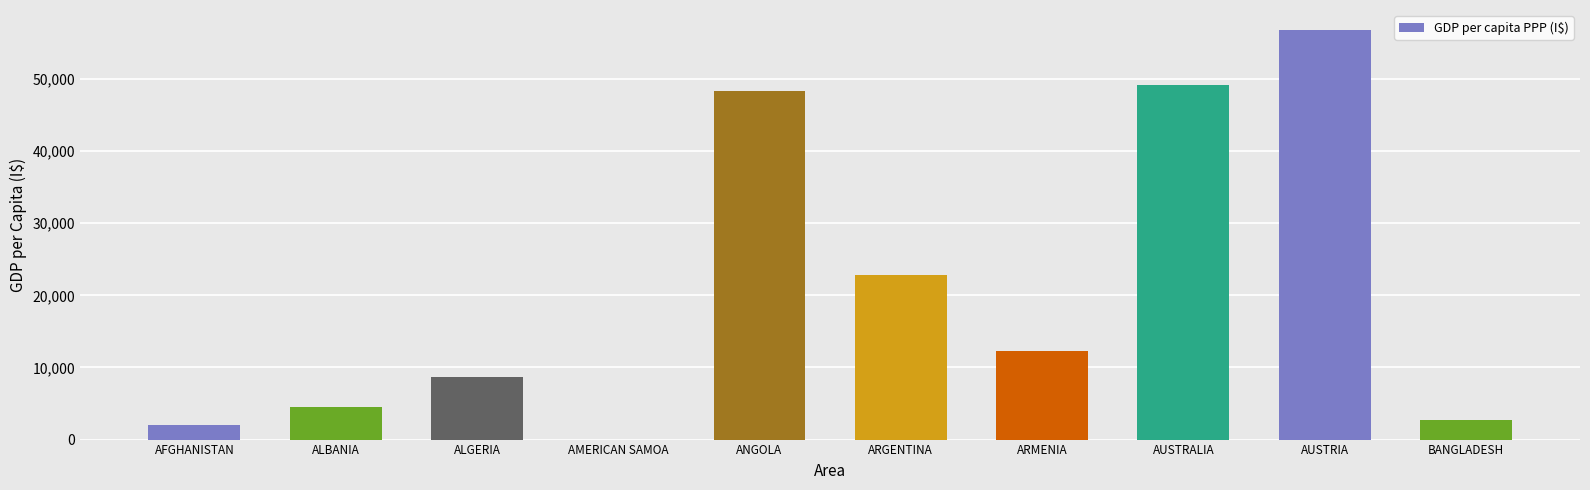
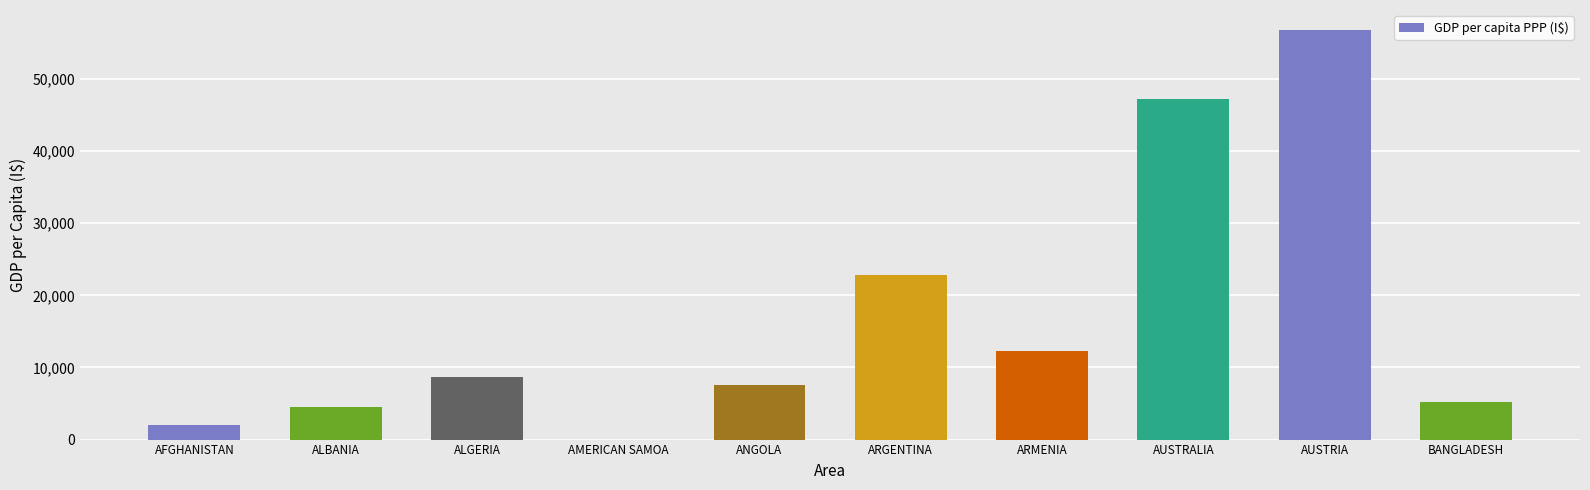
  {
    "AFGHANISTAN": "2,000",
    "ALBANIA": "4,000",
    "ALGERIA": "9,000",
    "AMERICAN SAMOA": "0",
-   "ANGOLA": "48,000",
+   "ANGOLA": "8,000",
    "ARGENTINA": "23,000",
    "ARMENIA": "12,000",
-   "AUSTRALIA": "49,000",
+   "AUSTRALIA": "47,000",
    "AUSTRIA": "57,000",
-   "BANGLADESH": "3,000"
+   "BANGLADESH": "5,000"
  }
